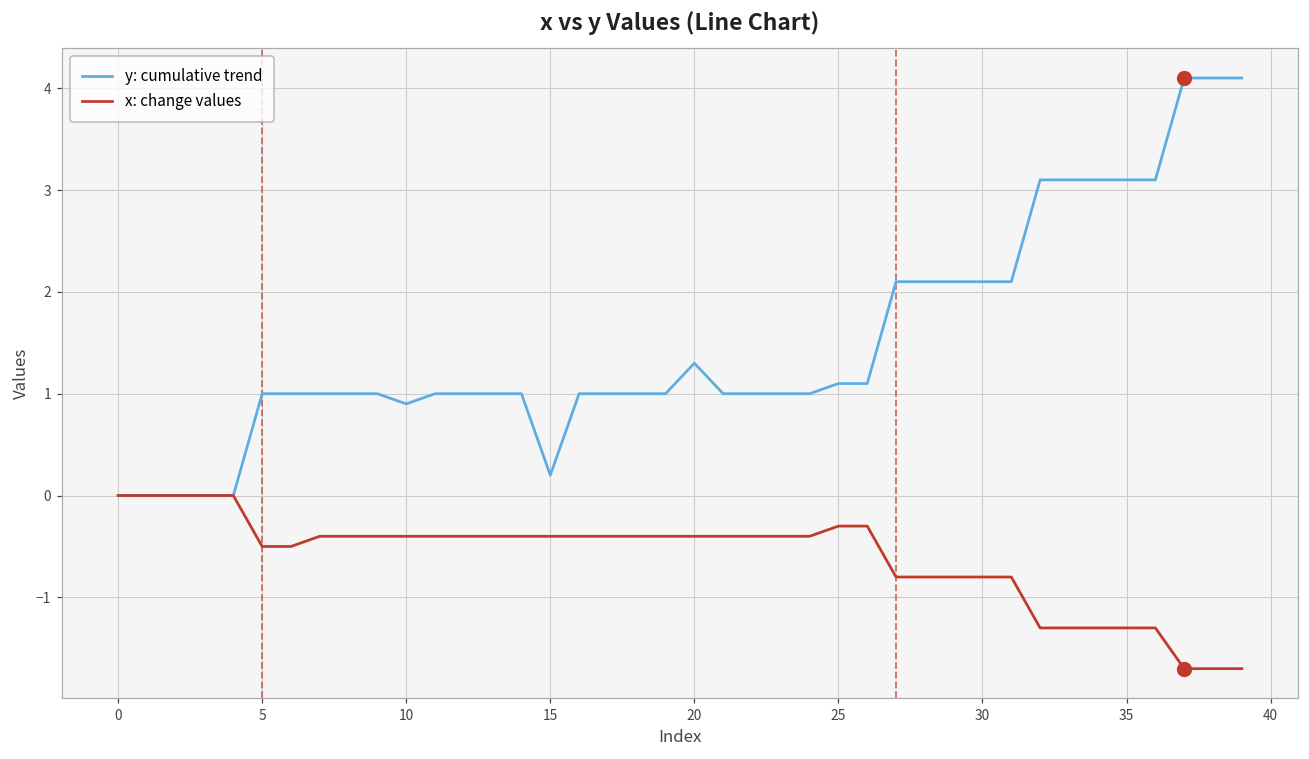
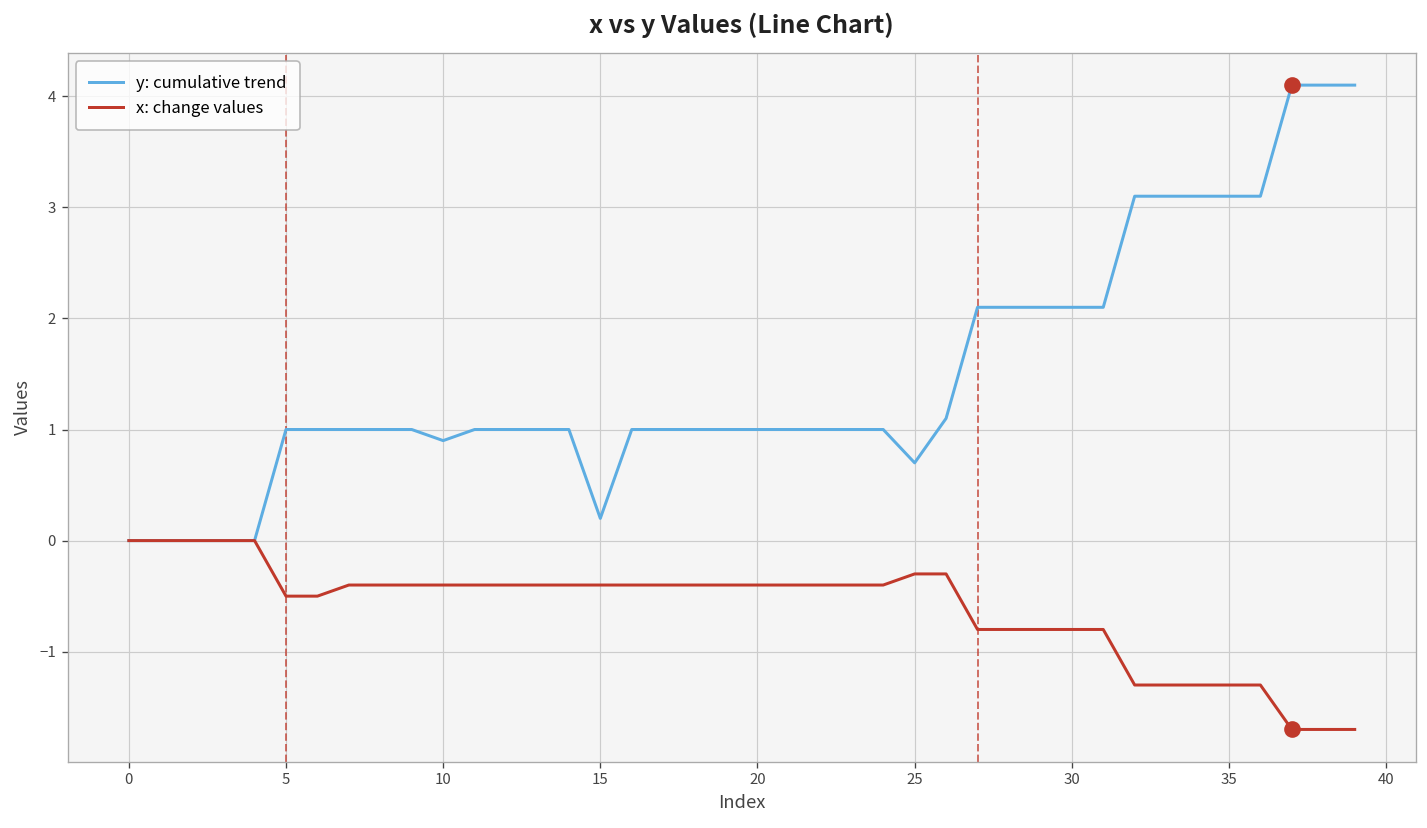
  {
    "y: cumulative trend": {
      "5": 1.0,
      "10": 0.9,
      "15": 0.2,
-     "20": 1.3,
-     "25": 1.1,
+     "20": 1.0,
+     "25": 0.7,
      "30": 2.1,
      "35": 3.1
    }
  }
